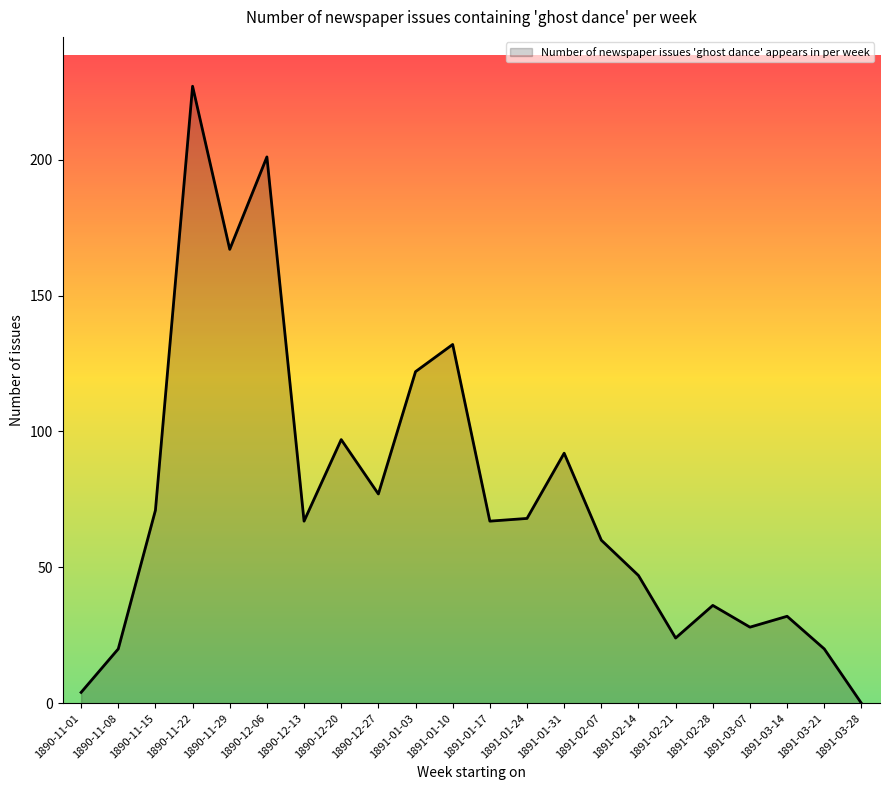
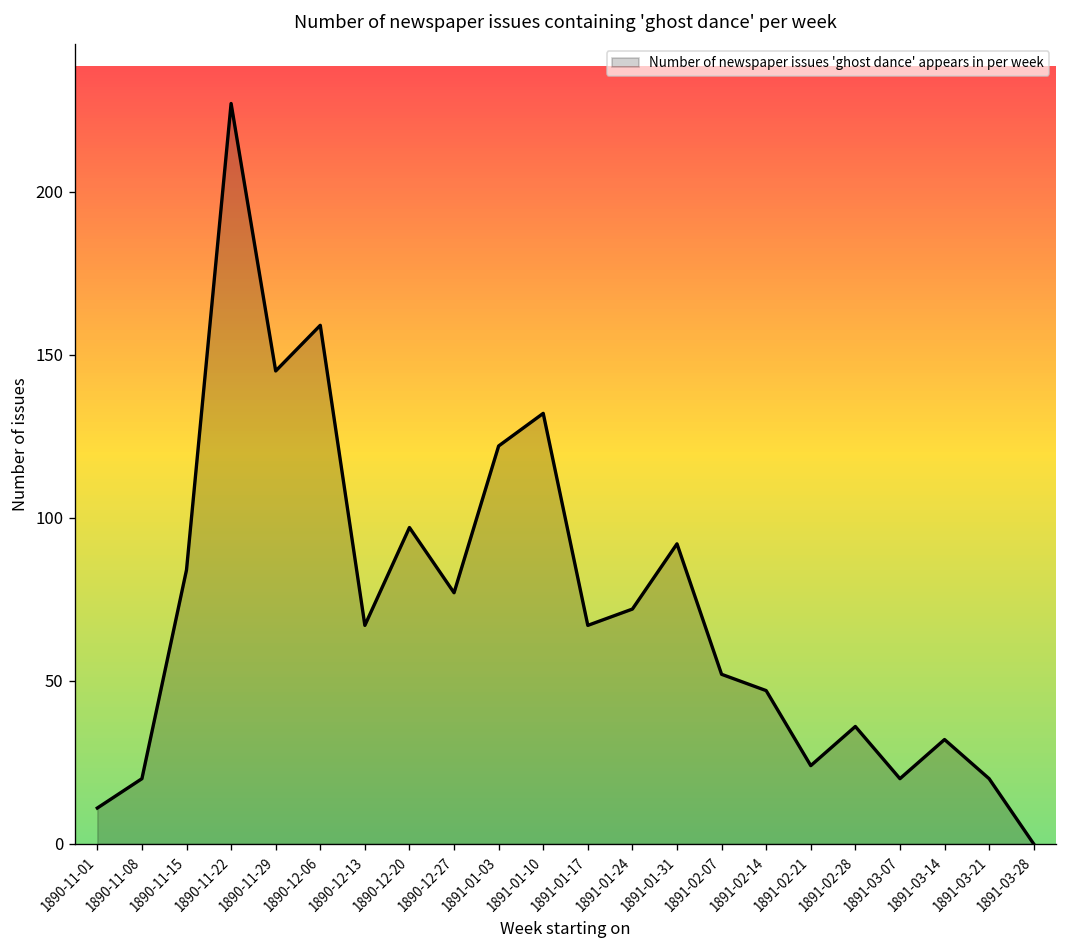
  {
-   "1890-11-01": 4,
+   "1890-11-01": 11,
    "1890-11-08": 20,
-   "1890-11-15": 71,
+   "1890-11-15": 84,
    "1890-11-22": 227,
-   "1890-11-29": 167,
-   "1890-12-06": 201,
+   "1890-11-29": 145,
+   "1890-12-06": 159,
    "1890-12-13": 67,
    "1890-12-20": 97,
    "1890-12-27": 77,
    "1891-01-03": 122,
    "1891-01-10": 132,
    "1891-01-17": 67,
-   "1891-01-24": 68,
+   "1891-01-24": 72,
    "1891-01-31": 92,
-   "1891-02-07": 60,
+   "1891-02-07": 52,
    "1891-02-14": 47,
    "1891-02-21": 24,
    "1891-02-28": 36,
-   "1891-03-07": 28,
+   "1891-03-07": 20,
    "1891-03-14": 32,
    "1891-03-21": 20,
    "1891-03-28": 0
  }
